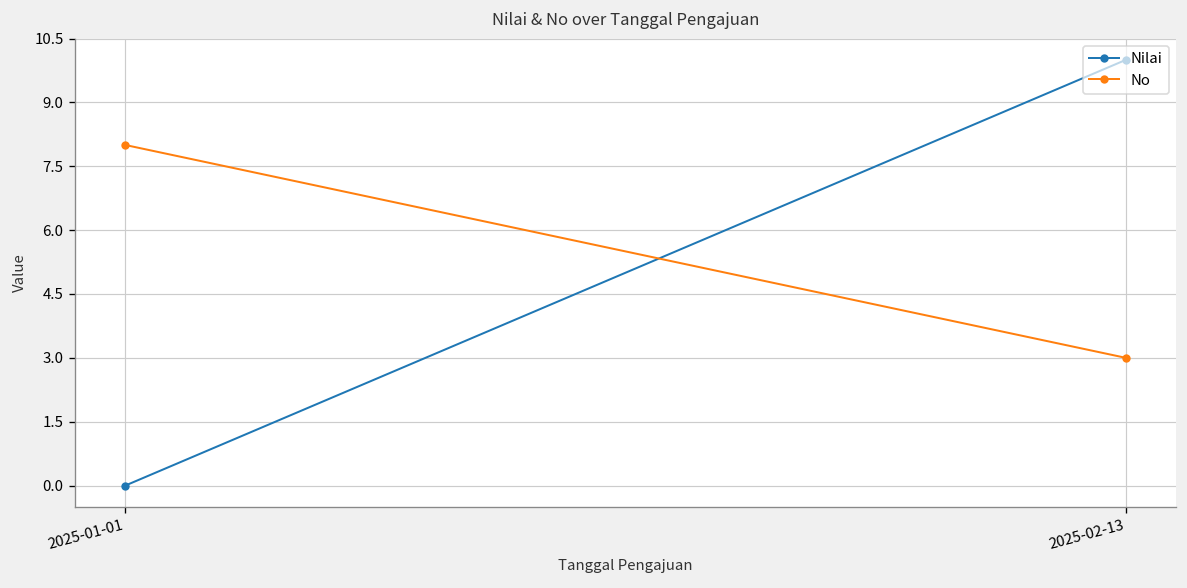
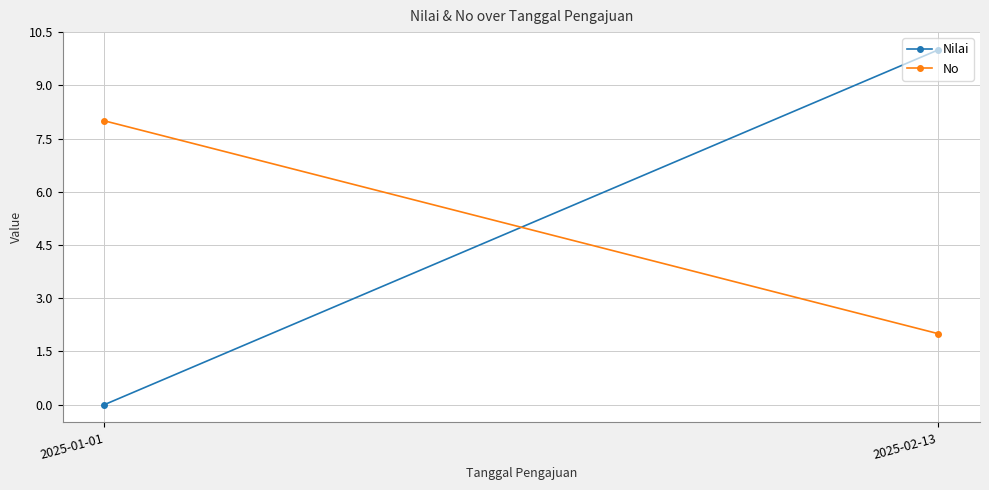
  {
    "Nilai": {
      "2025-01-01": 0
    },
    "No": {
      "2025-01-01": 8,
-     "2025-02-13": 3
+     "2025-02-13": 2
    }
  }
